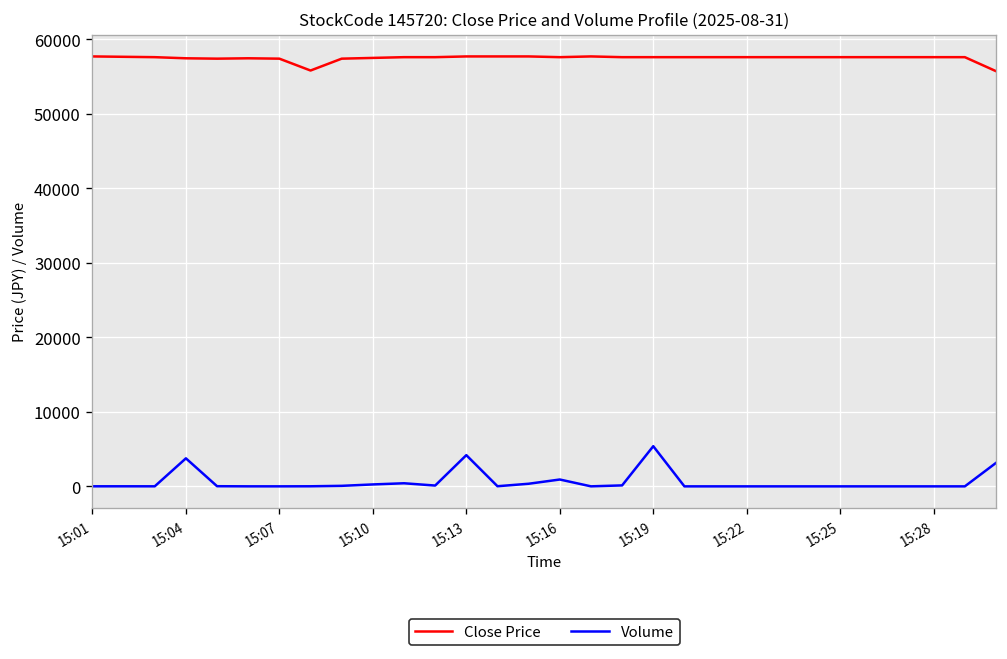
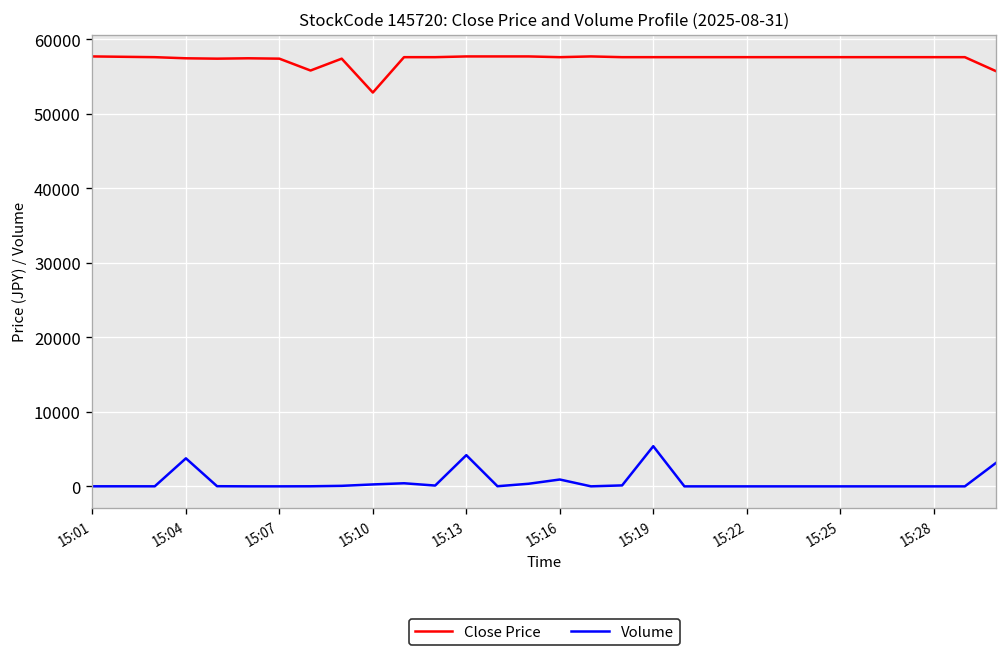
  {
    "Close Price": {
      "15:01": 58000,
      "15:04": 57000,
      "15:07": 57000,
-     "15:10": 58000,
+     "15:10": 53000,
      "15:13": 58000,
      "15:16": 58000,
      "15:19": 58000,
      "15:22": 58000,
      "15:25": 58000,
      "15:28": 58000
    },
    "Volume": {
      "15:01": 0,
      "15:04": 4000,
      "15:07": 0,
      "15:10": 0,
      "15:13": 4000,
      "15:16": 1000,
      "15:19": 5000,
      "15:22": 0,
      "15:25": 0,
      "15:28": 0
    }
  }
